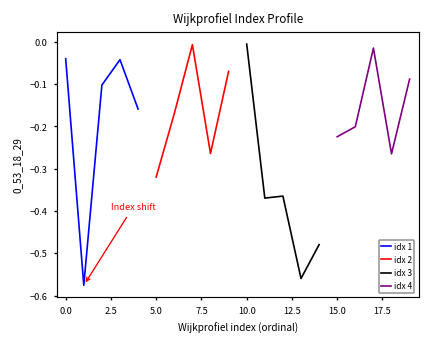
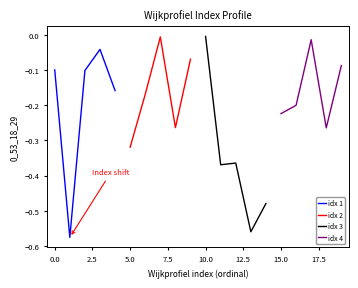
  {
    "idx 1": {
-     "0.0": -0.04
+     "0.0": -0.10
    },
    "idx 2": {
      "5.0": -0.32
    },
    "idx 3": {
      "10.0": 0.00
    },
    "idx 4": {
      "15.0": -0.22
    }
  }
